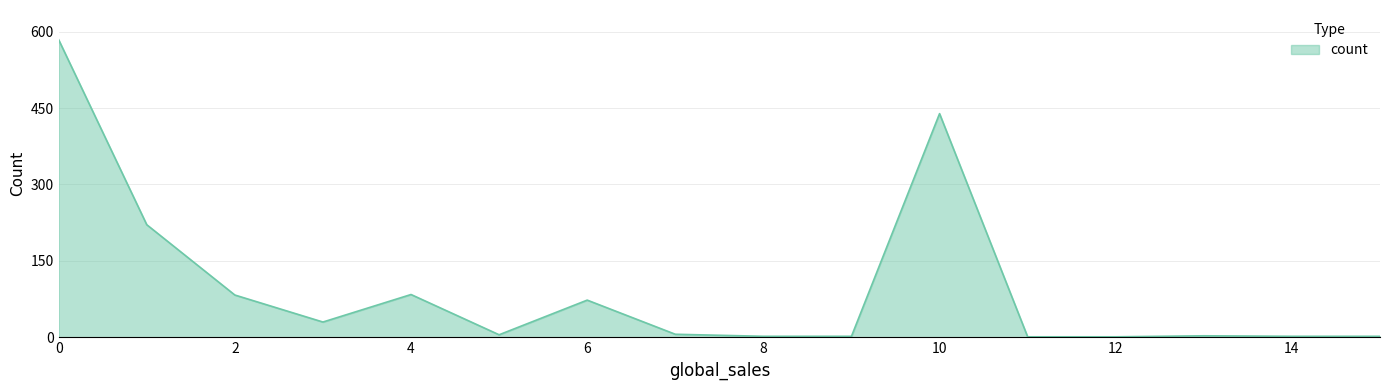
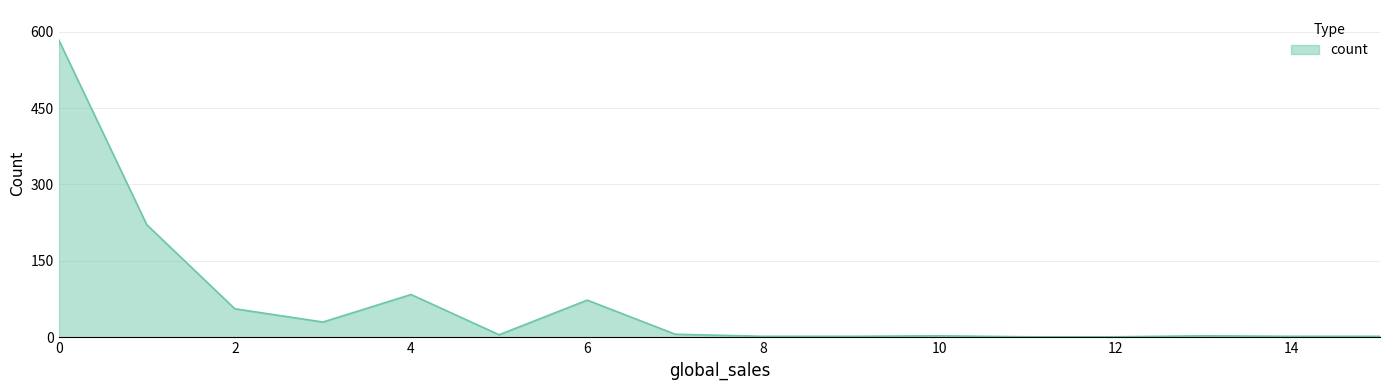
  {
    "0": 580,
-   "2": 80,
+   "2": 60,
    "4": 80,
    "6": 70,
    "8": 0,
-   "10": 440,
+   "10": 0,
    "12": 0,
    "14": 0
  }
